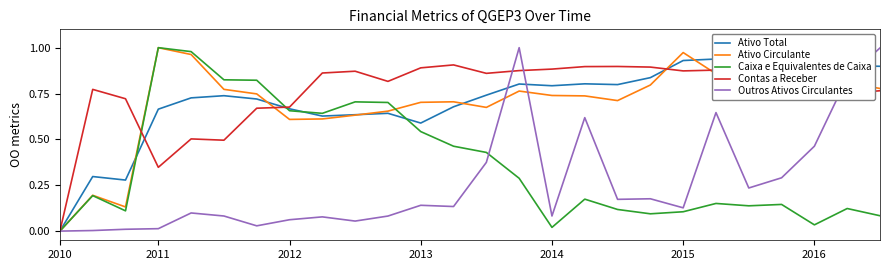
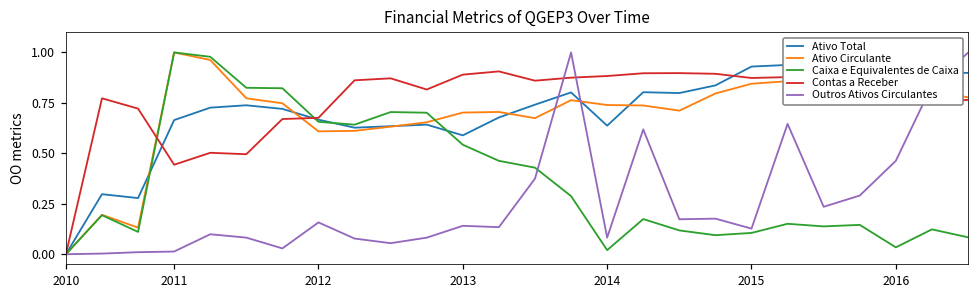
  {
    "Ativo Total": {
      "2011": 0.66,
      "2013": 0.59,
-     "2014": 0.79,
+     "2014": 0.64,
      "2015": 0.93
    },
    "Ativo Circulante": {
      "2012": 0.61,
      "2013": 0.70,
      "2014": 0.74,
-     "2015": 0.97
+     "2015": 0.84
    },
    "Caixa e Equivalentes de Caixa": {
      "2013": 0.54,
      "2014": 0.02,
      "2015": 0.11,
      "2016": 0.03
    },
    "Contas a Receber": {
-     "2011": 0.35,
+     "2011": 0.44,
      "2013": 0.89,
      "2014": 0.88,
      "2015": 0.87
    },
    "Outros Ativos Circulantes": {
      "2011": 0.01,
-     "2012": 0.06,
+     "2012": 0.16,
      "2013": 0.14,
      "2014": 0.08,
      "2015": 0.13,
      "2016": 0.46
    }
  }
